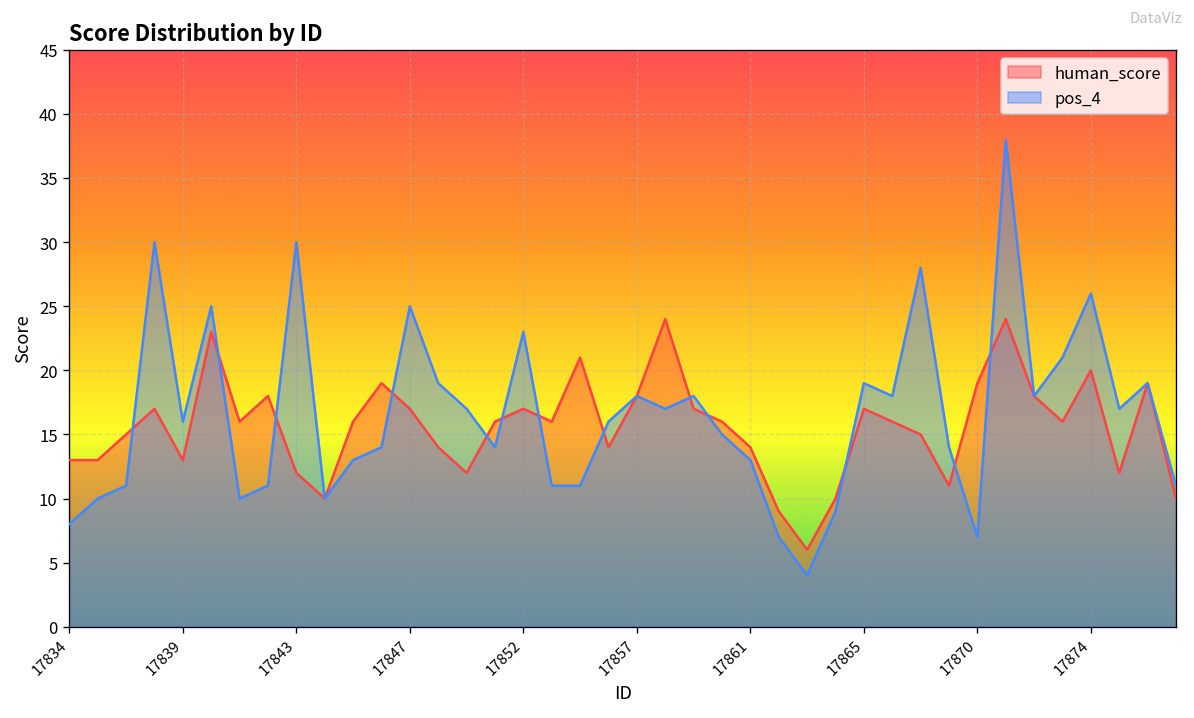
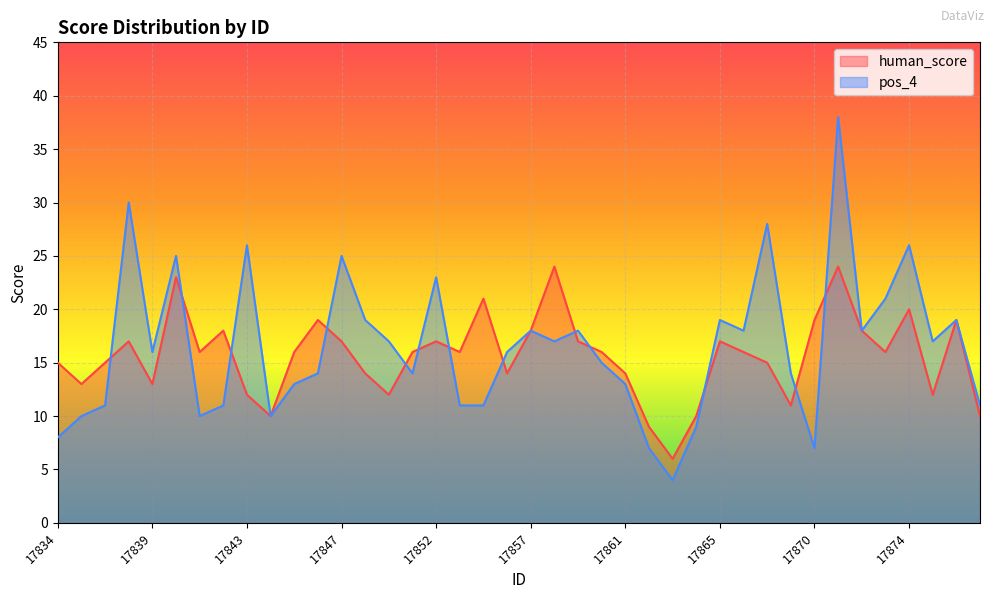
  {
    "human_score": {
-     "17834": 13,
+     "17834": 15,
      "17839": 13,
      "17843": 12,
      "17847": 17,
      "17852": 17,
      "17861": 14,
      "17865": 17,
      "17870": 19,
      "17874": 20
    },
    "pos_4": {
      "17834": 8,
      "17839": 16,
-     "17843": 30,
+     "17843": 26,
      "17847": 25,
      "17852": 23,
      "17861": 13,
      "17865": 19,
      "17870": 7,
      "17874": 26
    }
  }
